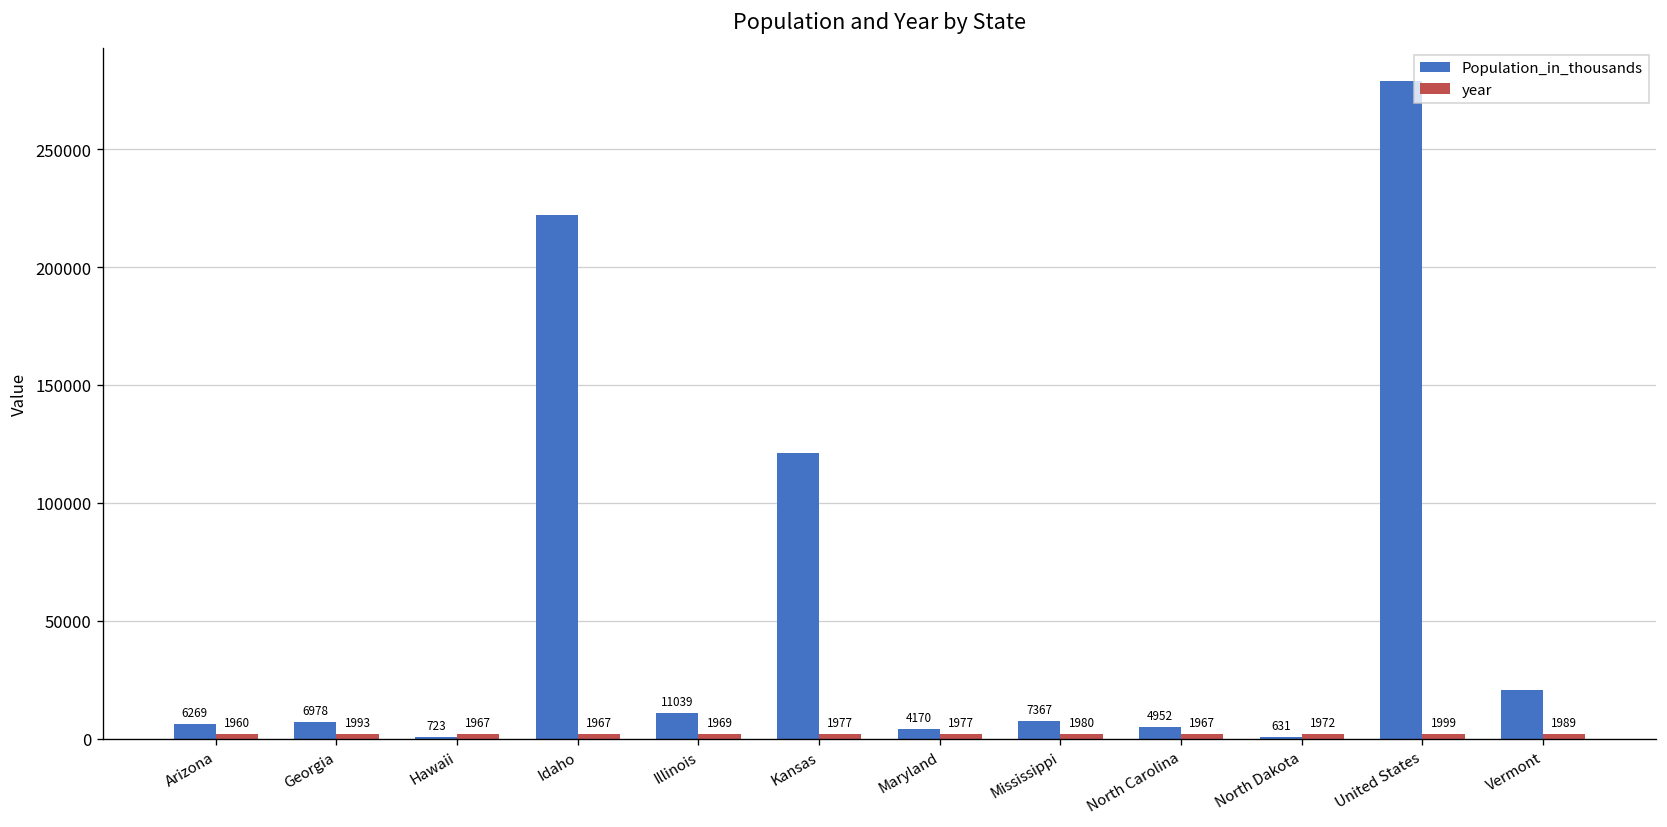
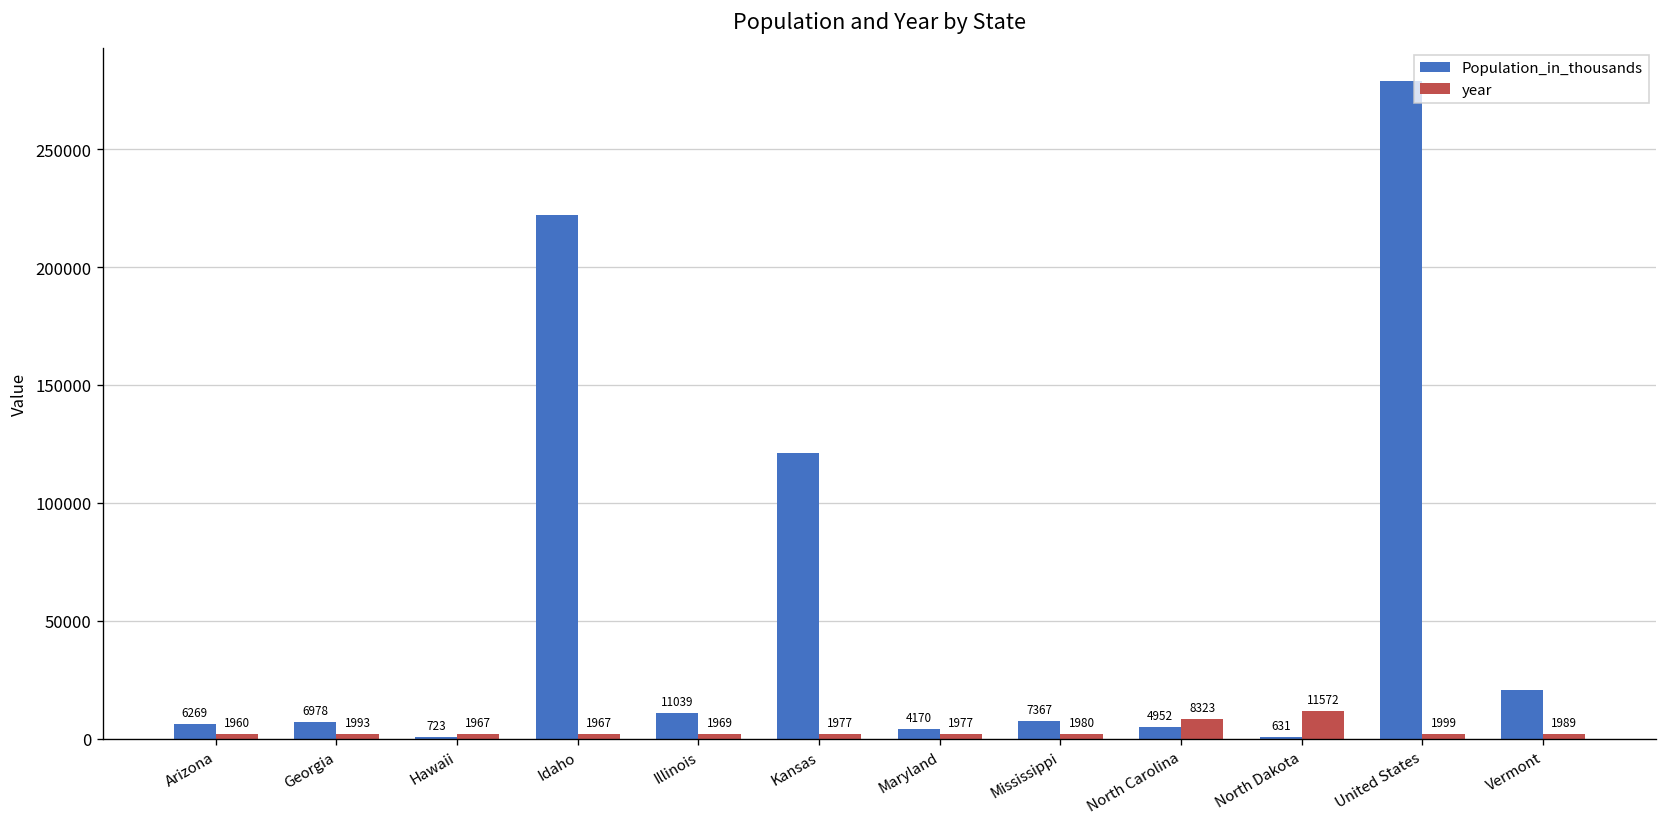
  {
    "Population_in_thousands": {
      "Arizona": 6269,
      "Georgia": 6978,
      "Hawaii": 723,
      "Illinois": 11039,
      "Maryland": 4170,
      "Mississippi": 7367,
      "North Carolina": 4952,
      "North Dakota": 631
    },
    "year": {
      "Arizona": 1960,
      "Georgia": 1993,
      "Hawaii": 1967,
      "Idaho": 1967,
      "Illinois": 1969,
      "Kansas": 1977,
      "Maryland": 1977,
      "Mississippi": 1980,
-     "North Carolina": 1967,
-     "North Dakota": 1972,
+     "North Carolina": 8323,
+     "North Dakota": 11572,
      "United States": 1999,
      "Vermont": 1989
    }
  }
